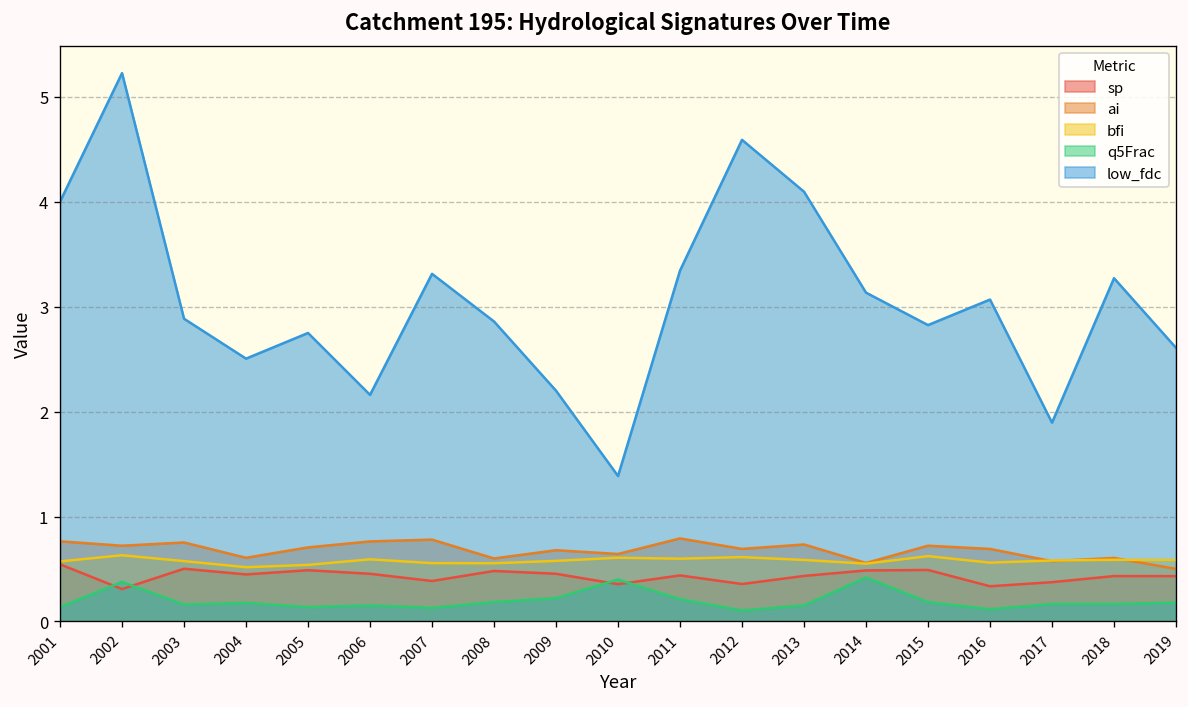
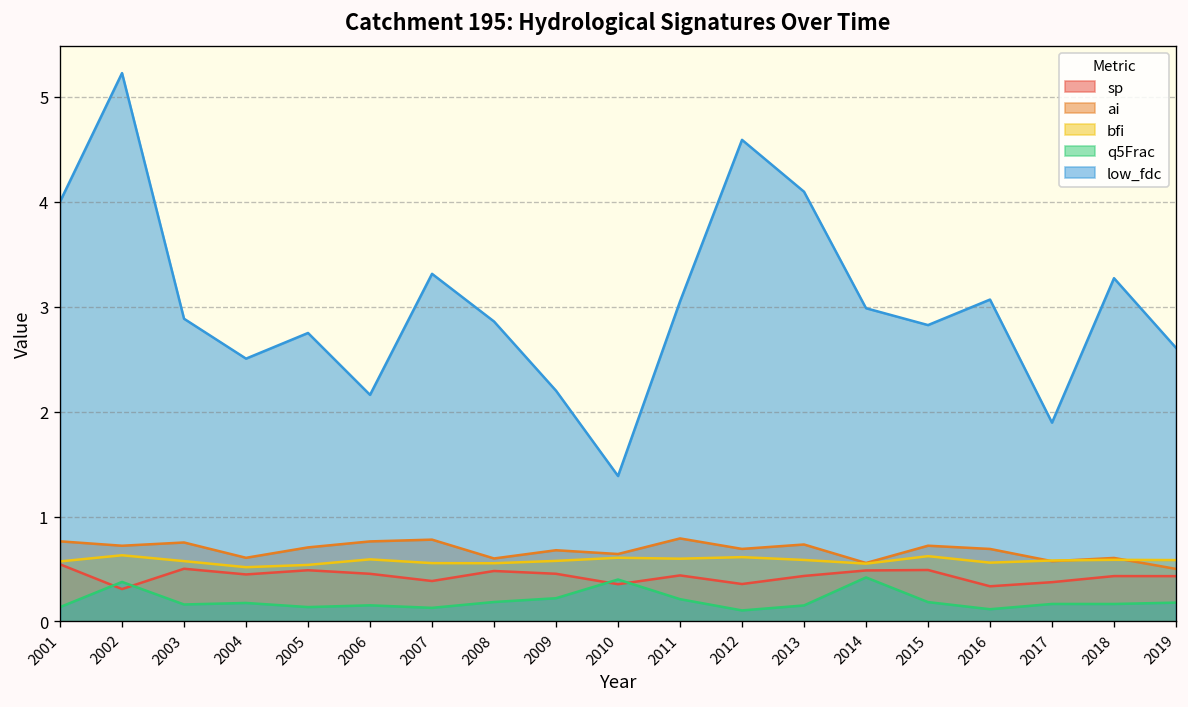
  {
    "q5Frac": {
      "2001": 0.1,
      "2002": 0.4,
      "2003": 0.2,
      "2004": 0.2,
      "2005": 0.1,
      "2006": 0.2,
      "2007": 0.1,
      "2008": 0.2,
      "2009": 0.2,
      "2010": 0.4,
      "2011": 0.2,
      "2012": 0.1,
      "2013": 0.2,
      "2014": 0.4,
      "2015": 0.2,
      "2016": 0.1,
      "2017": 0.2,
      "2018": 0.2,
      "2019": 0.2
    },
    "low_fdc": {
      "2001": 4.0,
      "2002": 5.2,
      "2003": 2.9,
      "2004": 2.5,
      "2005": 2.7,
      "2006": 2.2,
      "2007": 3.3,
      "2008": 2.9,
      "2009": 2.2,
      "2010": 1.4,
-     "2011": 3.3,
+     "2011": 3.1,
      "2012": 4.6,
      "2013": 4.1,
-     "2014": 3.1,
+     "2014": 3.0,
      "2015": 2.8,
      "2016": 3.1,
      "2017": 1.9,
      "2018": 3.3,
      "2019": 2.6
    }
  }
